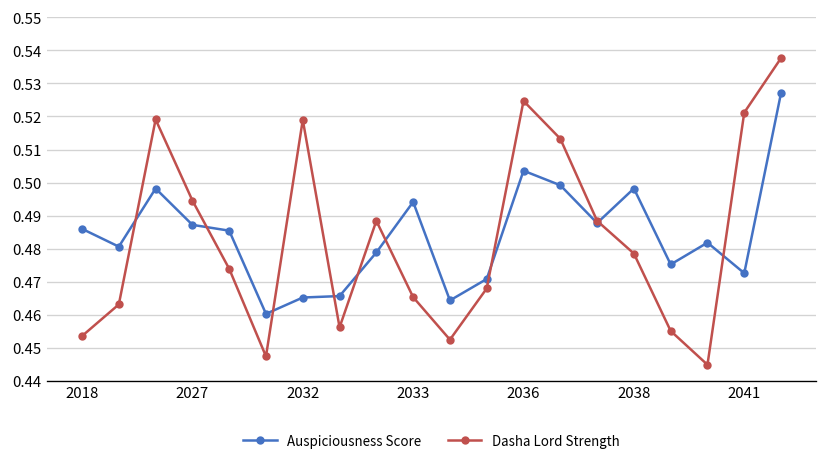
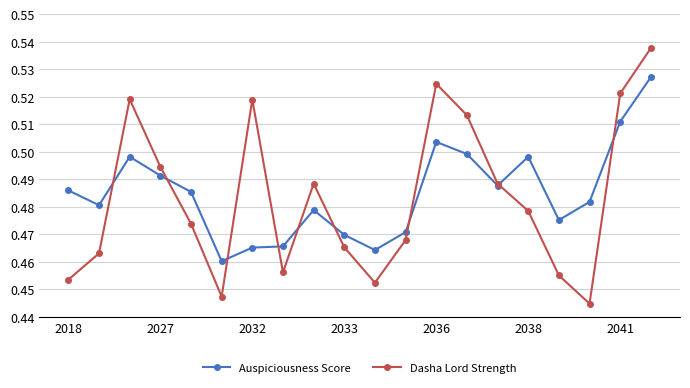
  {
    "Auspiciousness Score": {
      "2018": 0.486,
-     "2027": 0.487,
+     "2027": 0.491,
      "2032": 0.465,
-     "2033": 0.494,
+     "2033": 0.470,
      "2036": 0.504,
      "2038": 0.498,
-     "2041": 0.473
+     "2041": 0.511
    },
    "Dasha Lord Strength": {
      "2018": 0.454,
      "2027": 0.495,
      "2032": 0.519,
      "2033": 0.465,
      "2036": 0.525,
      "2038": 0.479,
      "2041": 0.521
    }
  }
